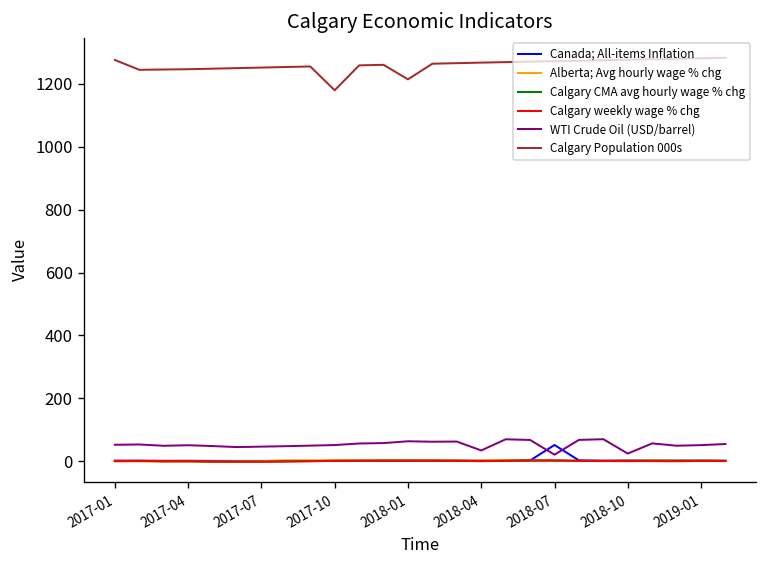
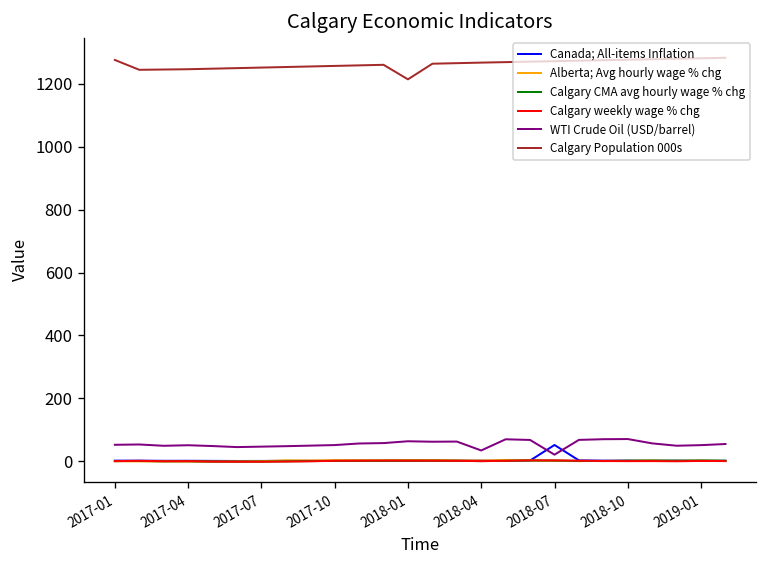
  {
    "Canada; All-items Inflation": {
      "2018-07": 50
    },
    "WTI Crude Oil (USD/barrel)": {
      "2017-01": 50,
      "2017-04": 50,
      "2017-07": 50,
      "2017-10": 50,
      "2018-01": 60,
      "2018-04": 30,
      "2018-07": 20,
-     "2018-10": 20,
+     "2018-10": 70,
      "2019-01": 50
    },
    "Calgary Population 000s": {
      "2017-01": 1280,
      "2017-04": 1250,
      "2017-07": 1250,
-     "2017-10": 1180,
+     "2017-10": 1260,
      "2018-01": 1210,
      "2018-04": 1270
    }
  }
